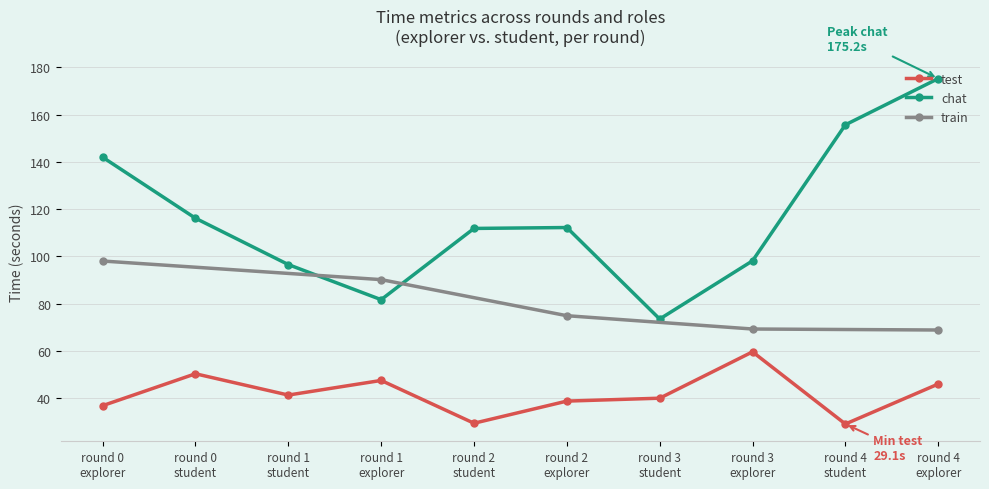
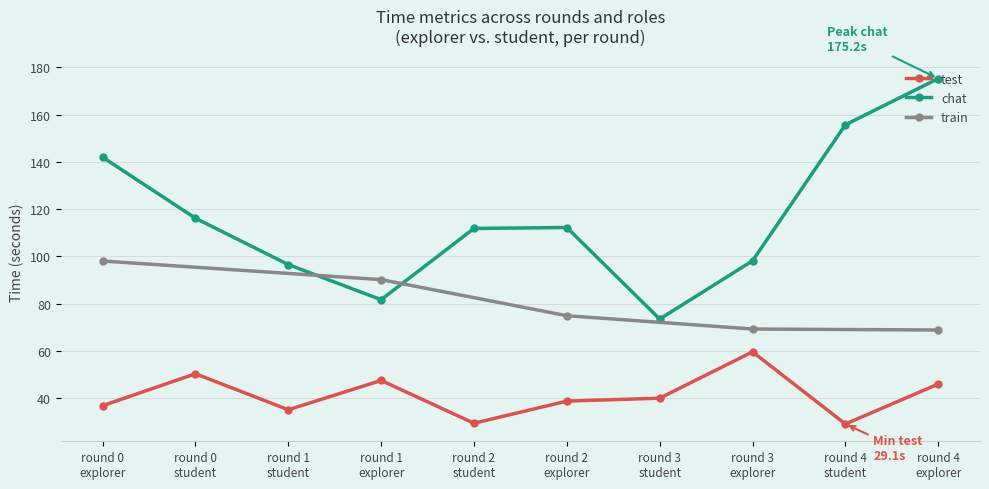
  {
    "test": {
      "round 0 explorer": "37",
      "round 0 student": "50",
-     "round 1 student": "41",
+     "round 1 student": "35",
      "round 1 explorer": "48",
      "round 2 student": "29",
      "round 2 explorer": "39",
      "round 3 student": "40",
      "round 3 explorer": "60",
      "round 4 explorer": "46"
    },
    "chat": {
      "round 4 explorer": "175.2s"
    },
    "train": {
      "round 0 explorer": "98",
      "round 1 explorer": "90",
      "round 2 explorer": "75",
      "round 3 explorer": "69",
      "round 4 explorer": "69"
    }
  }
